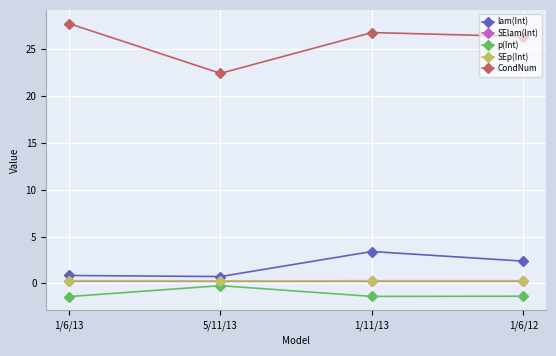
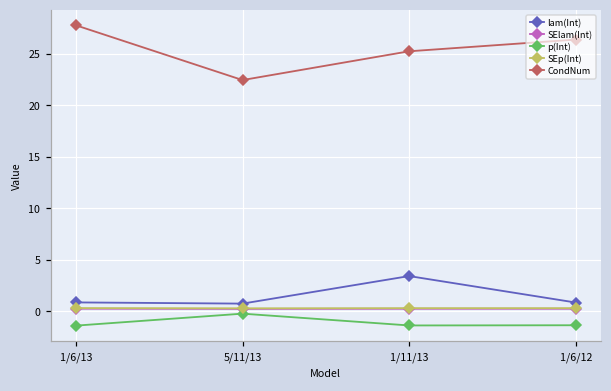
  {
    "lam(Int)": {
      "1/6/13": 1,
      "5/11/13": 1,
      "1/11/13": 3,
-     "1/6/12": 2
+     "1/6/12": 1
    },
    "p(Int)": {
      "1/6/13": -1,
      "5/11/13": 0,
      "1/11/13": -1,
      "1/6/12": -1
    },
    "CondNum": {
      "1/6/13": 28,
      "5/11/13": 22,
-     "1/11/13": 27
+     "1/11/13": 25
    }
  }
